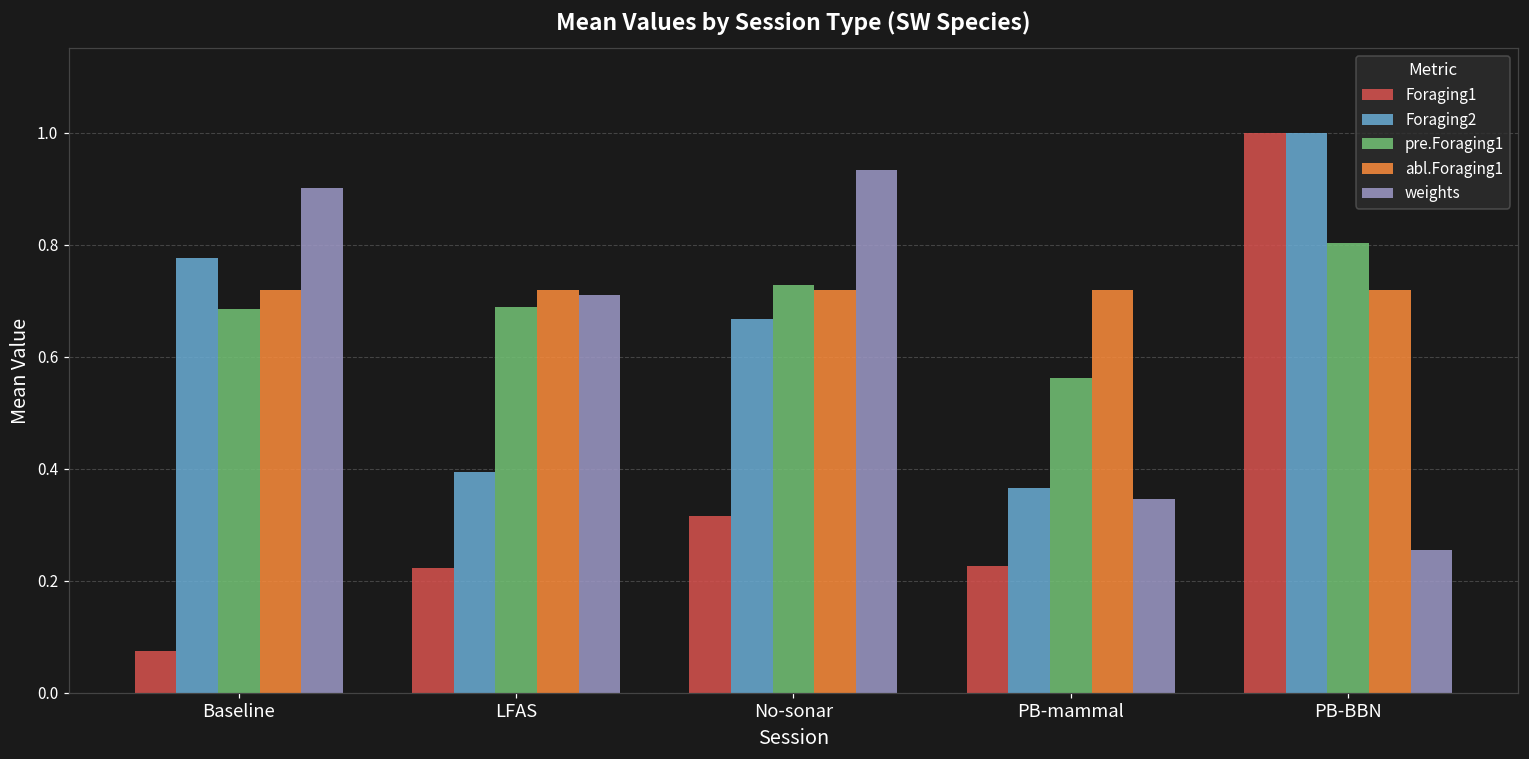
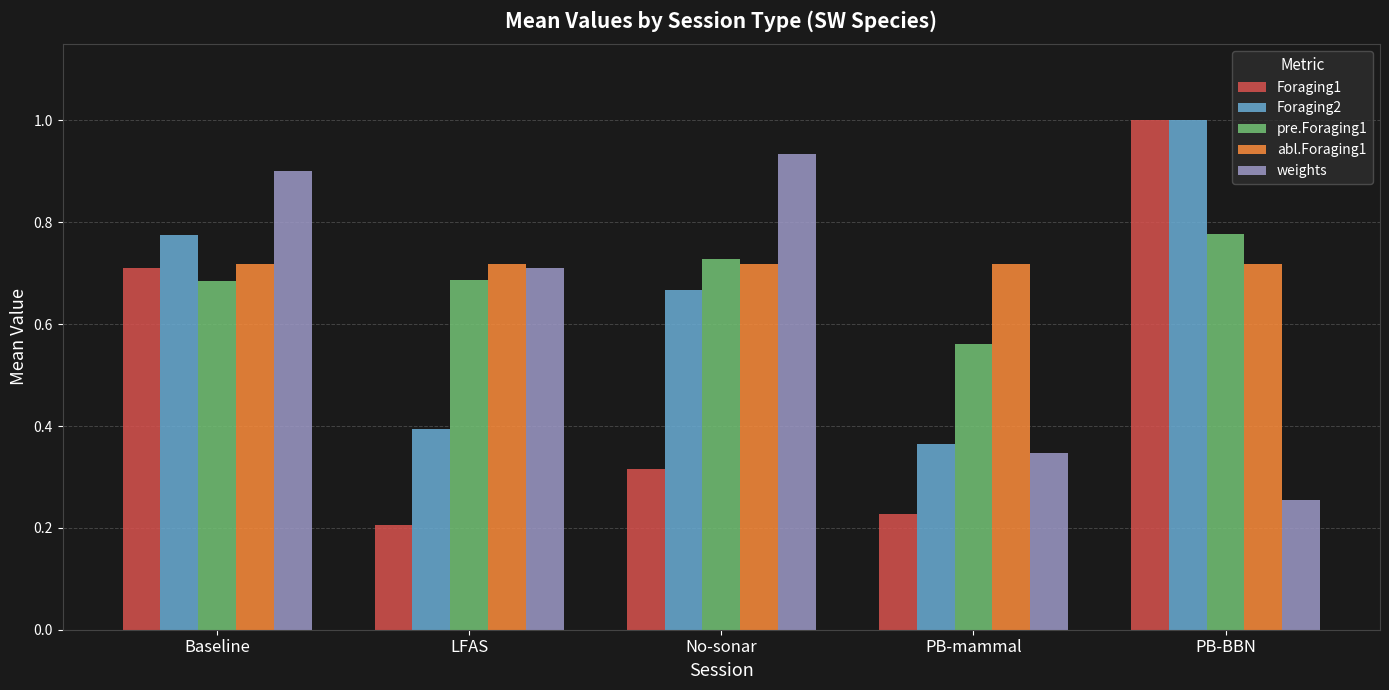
  {
    "Foraging1": {
-     "Baseline": 0.07,
-     "LFAS": 0.22,
+     "Baseline": 0.71,
+     "LFAS": 0.21,
      "No-sonar": 0.32,
      "PB-mammal": 0.23,
      "PB-BBN": 1.00
    },
    "pre.Foraging1": {
      "Baseline": 0.69,
      "LFAS": 0.69,
      "No-sonar": 0.73,
      "PB-mammal": 0.56,
-     "PB-BBN": 0.80
+     "PB-BBN": 0.78
    },
    "abl.Foraging1": {
      "Baseline": 0.72,
      "LFAS": 0.72,
      "No-sonar": 0.72,
      "PB-mammal": 0.72,
      "PB-BBN": 0.72
    }
  }
